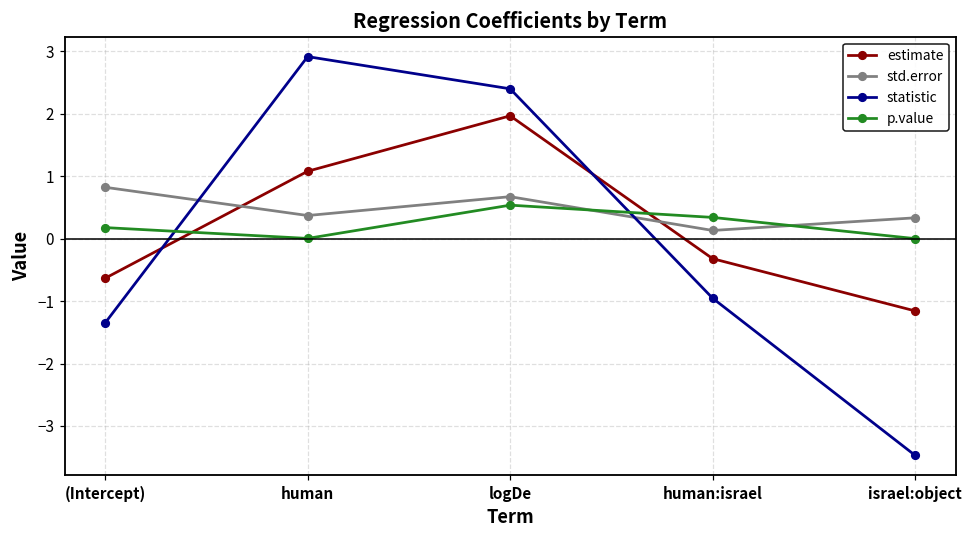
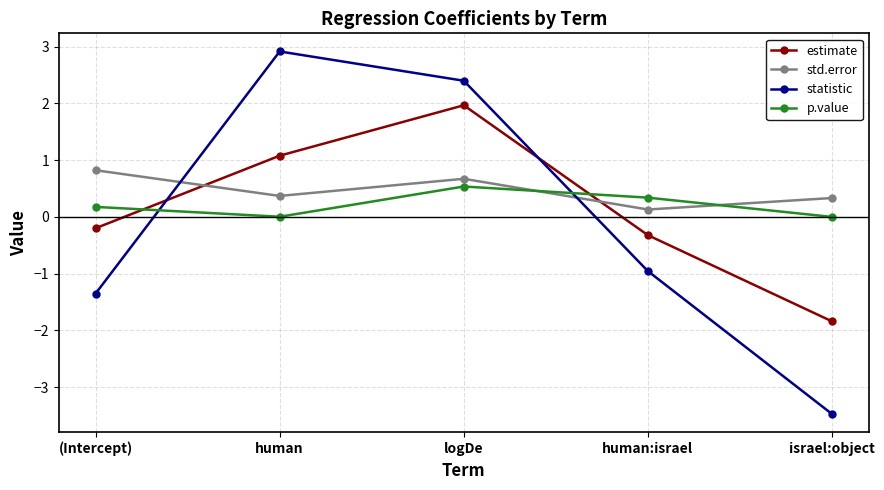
  {
    "estimate": {
-     "(Intercept)": -0.6,
+     "(Intercept)": -0.2,
      "human": 1.1,
      "logDe": 2.0,
      "human:israel": -0.3,
-     "israel:object": -1.2
+     "israel:object": -1.8
    },
    "std.error": {
      "(Intercept)": 0.8,
      "human": 0.4,
      "logDe": 0.7,
      "human:israel": 0.1,
      "israel:object": 0.3
    },
    "statistic": {
      "(Intercept)": -1.3,
      "human": 2.9,
      "logDe": 2.4,
      "human:israel": -1.0,
      "israel:object": -3.5
    },
    "p.value": {
      "(Intercept)": 0.2,
      "human": 0.0,
      "logDe": 0.5,
      "human:israel": 0.3,
      "israel:object": 0.0
    }
  }
